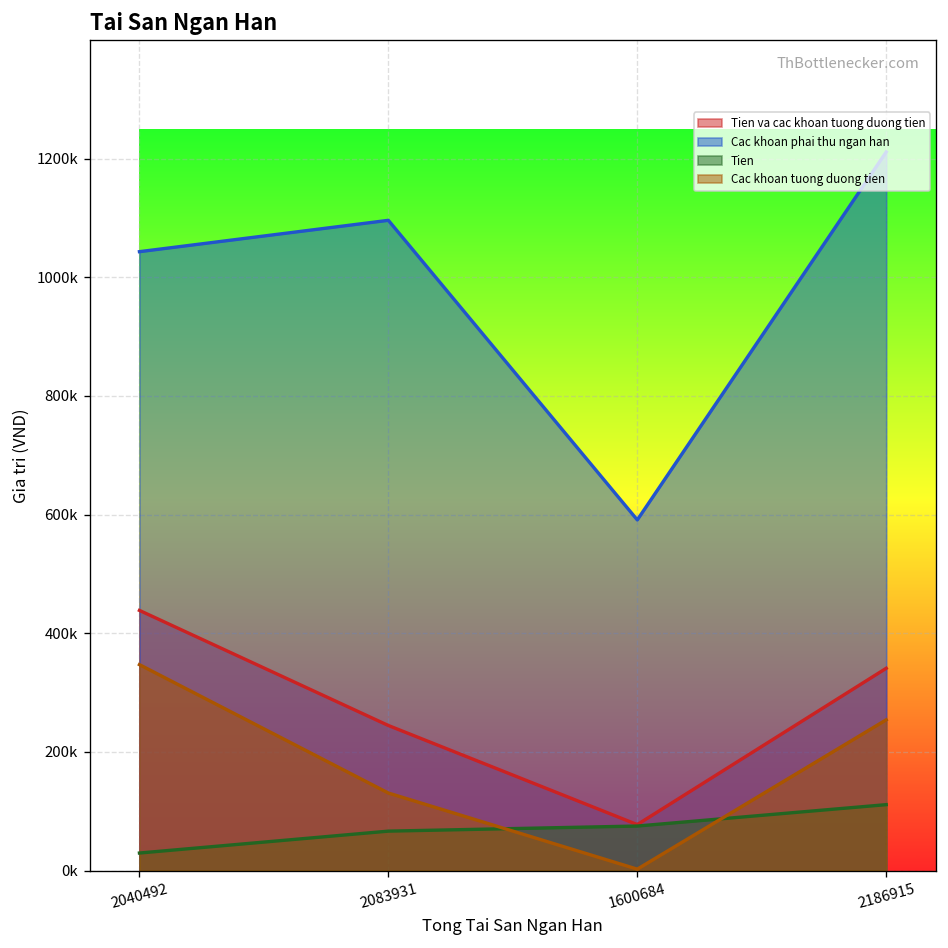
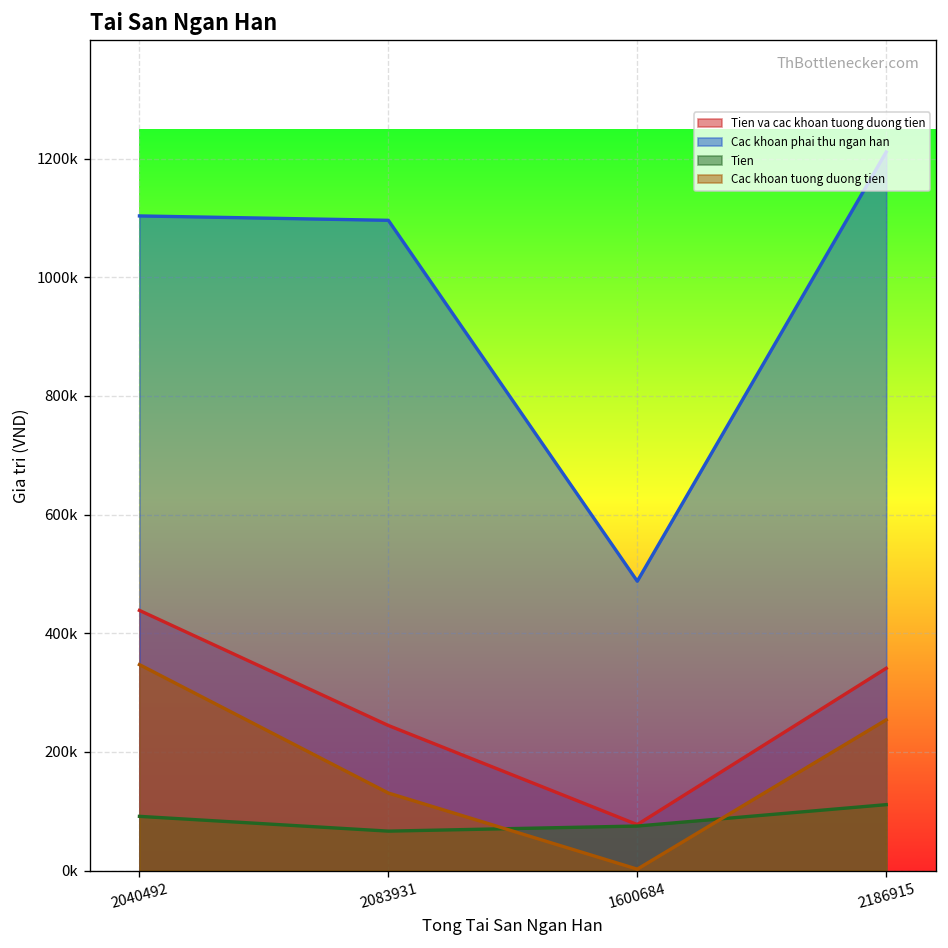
  {
    "Cac khoan phai thu ngan han": {
-     "2040492": 1040000,
+     "2040492": 1100000,
      "2083931": 1100000,
-     "1600684": 590000
+     "1600684": 490000
    },
    "Tien": {
-     "2040492": 30000,
+     "2040492": 90000,
      "2083931": 70000,
      "2186915": 110000
    }
  }
